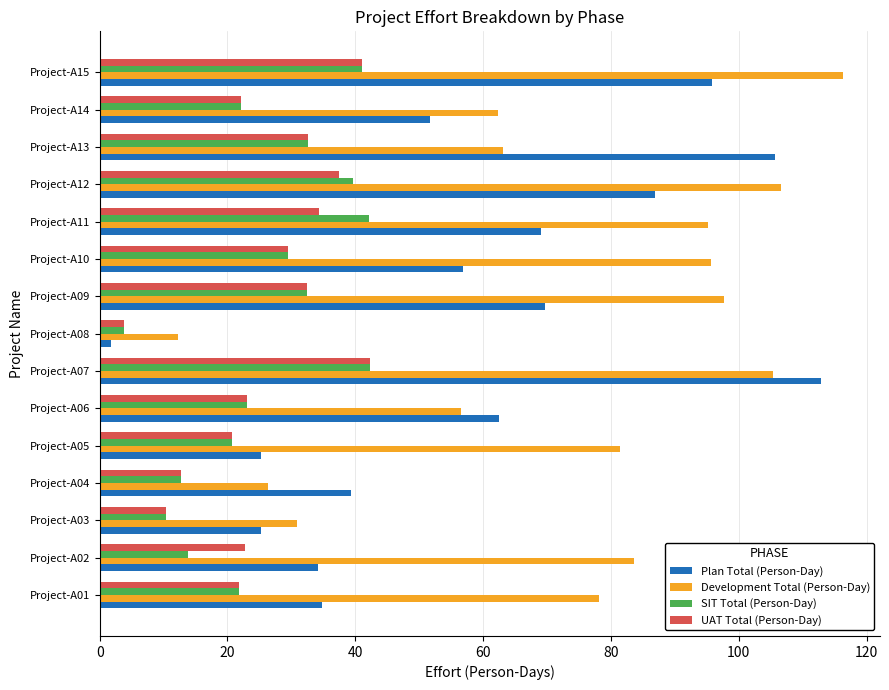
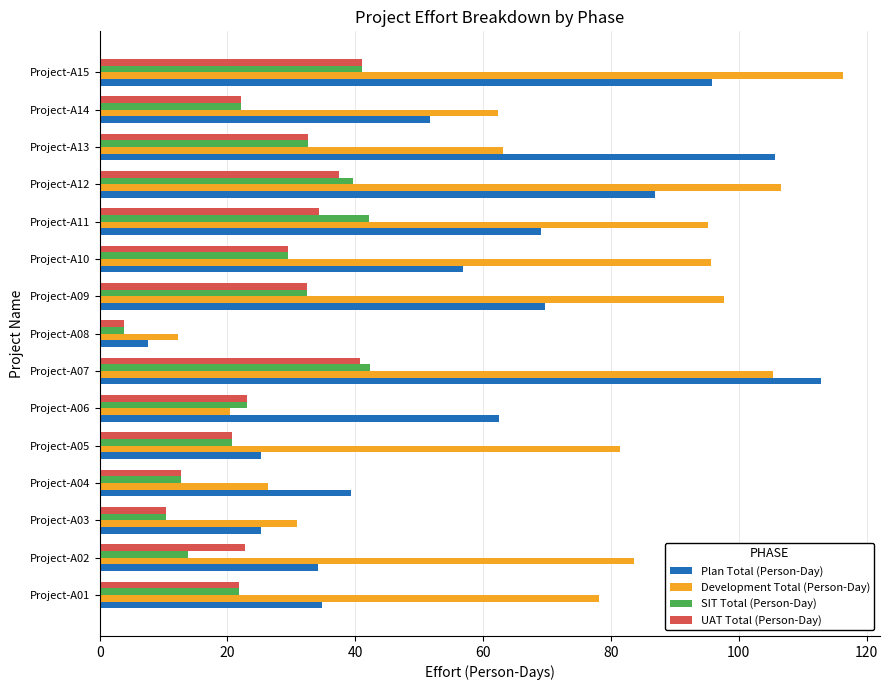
  {
    "Plan Total (Person-Day)": {
      "Project-A15": 96,
      "Project-A14": 52,
      "Project-A13": 106,
      "Project-A12": 87,
      "Project-A11": 69,
      "Project-A10": 57,
      "Project-A09": 70,
-     "Project-A08": 2,
+     "Project-A08": 8,
      "Project-A07": 113,
      "Project-A06": 63,
      "Project-A05": 25,
      "Project-A04": 39,
      "Project-A03": 25,
      "Project-A02": 34,
      "Project-A01": 35
    },
    "Development Total (Person-Day)": {
      "Project-A15": 116,
      "Project-A14": 62,
      "Project-A13": 63,
      "Project-A12": 107,
      "Project-A11": 95,
      "Project-A10": 96,
      "Project-A09": 98,
      "Project-A08": 12,
      "Project-A07": 105,
-     "Project-A06": 56,
+     "Project-A06": 20,
      "Project-A05": 81,
      "Project-A04": 26,
      "Project-A03": 31,
      "Project-A02": 84,
      "Project-A01": 78
    },
    "SIT Total (Person-Day)": {
      "Project-A15": 41,
      "Project-A14": 22,
      "Project-A13": 33,
      "Project-A12": 40,
      "Project-A11": 42,
      "Project-A10": 30,
      "Project-A09": 32,
      "Project-A08": 4,
      "Project-A07": 42,
      "Project-A06": 23,
      "Project-A05": 21,
      "Project-A04": 13,
      "Project-A03": 10,
      "Project-A02": 14,
      "Project-A01": 22
    },
    "UAT Total (Person-Day)": {
      "Project-A15": 41,
      "Project-A14": 22,
      "Project-A13": 33,
      "Project-A12": 37,
      "Project-A11": 34,
      "Project-A10": 30,
      "Project-A09": 32,
      "Project-A08": 4,
-     "Project-A07": 42,
+     "Project-A07": 41,
      "Project-A06": 23,
      "Project-A05": 21,
      "Project-A04": 13,
      "Project-A03": 10,
      "Project-A02": 23,
      "Project-A01": 22
    }
  }
